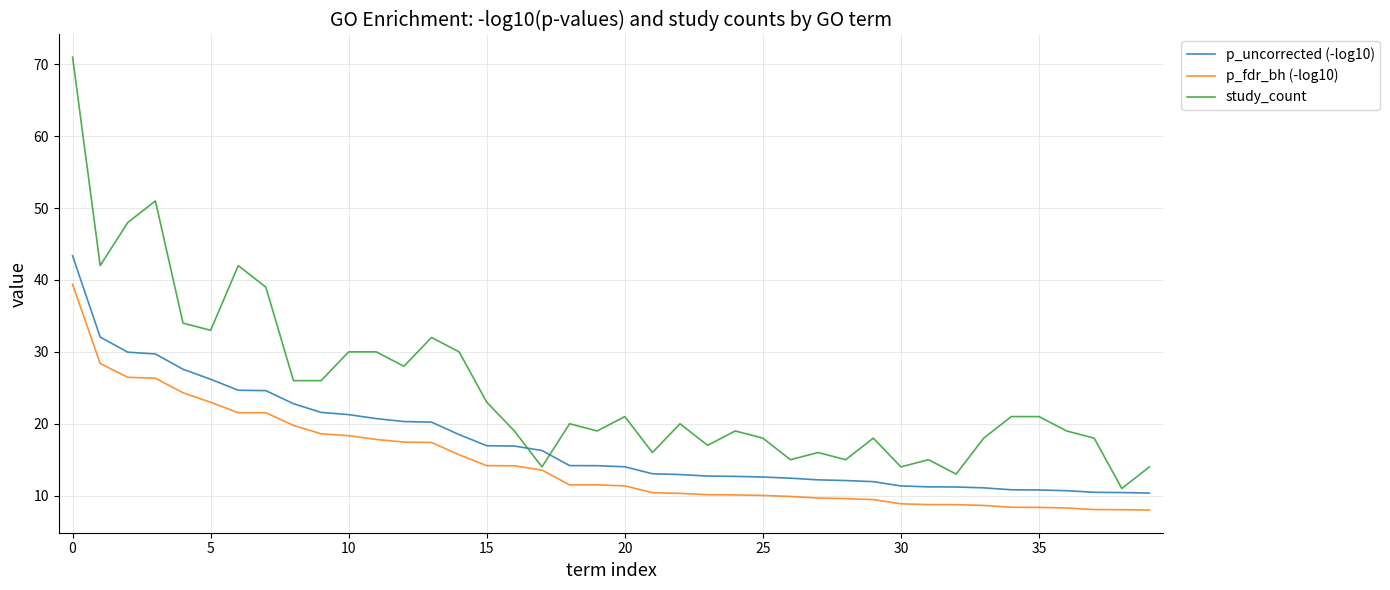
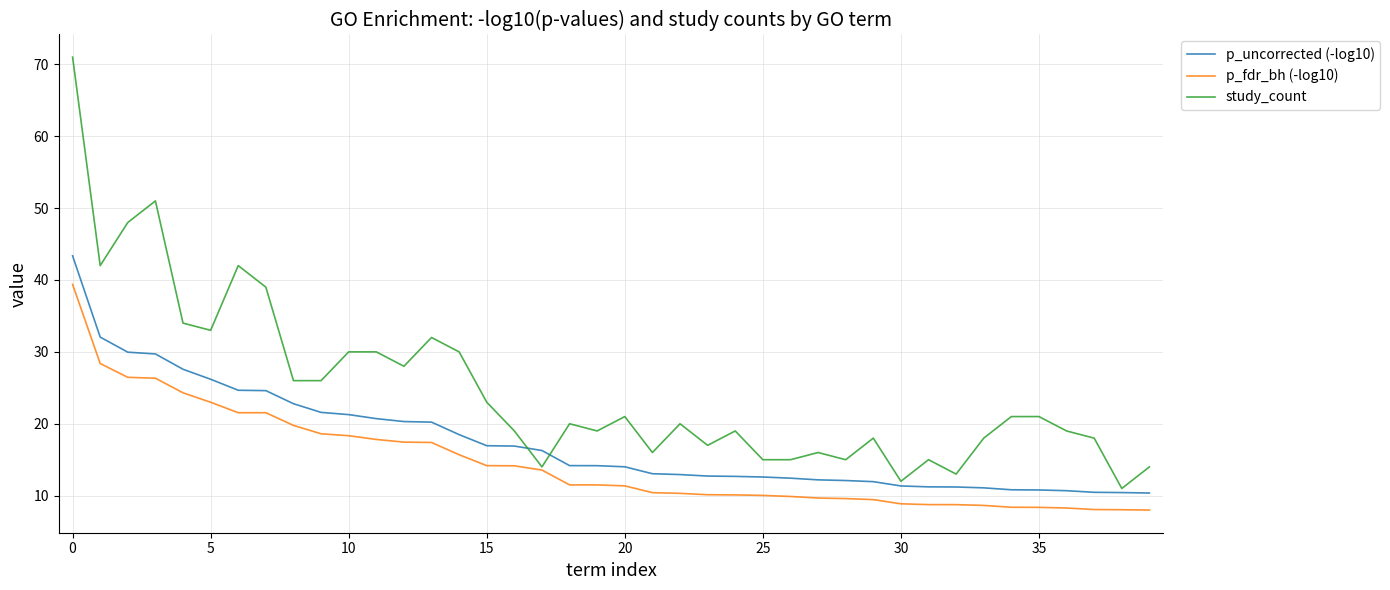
  {
    "p_uncorrected (-log10)": {
      "0": 43,
      "5": 26,
      "10": 21,
      "15": 17,
      "20": 14,
      "25": 13,
      "30": 11,
      "35": 11
    },
    "p_fdr_bh (-log10)": {
      "0": 39,
      "5": 23,
      "10": 18,
      "15": 14,
      "20": 11,
      "25": 10,
      "30": 9,
      "35": 8
    },
    "study_count": {
      "0": 71,
      "5": 33,
      "10": 30,
      "15": 23,
      "20": 21,
-     "25": 18,
-     "30": 14,
+     "25": 15,
+     "30": 12,
      "35": 21
    }
  }
